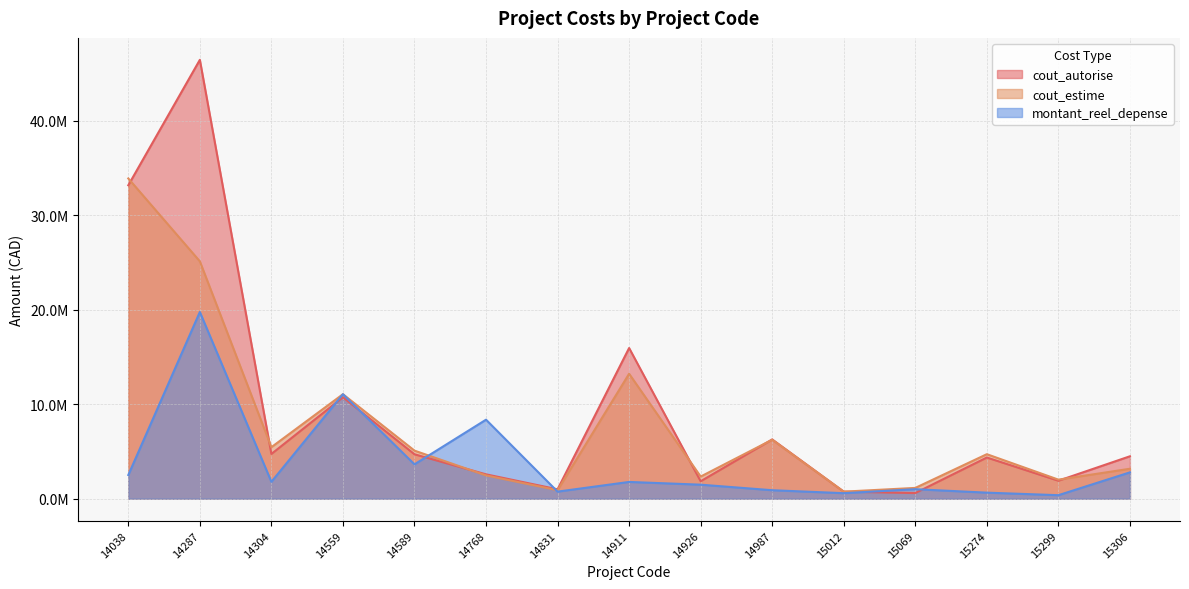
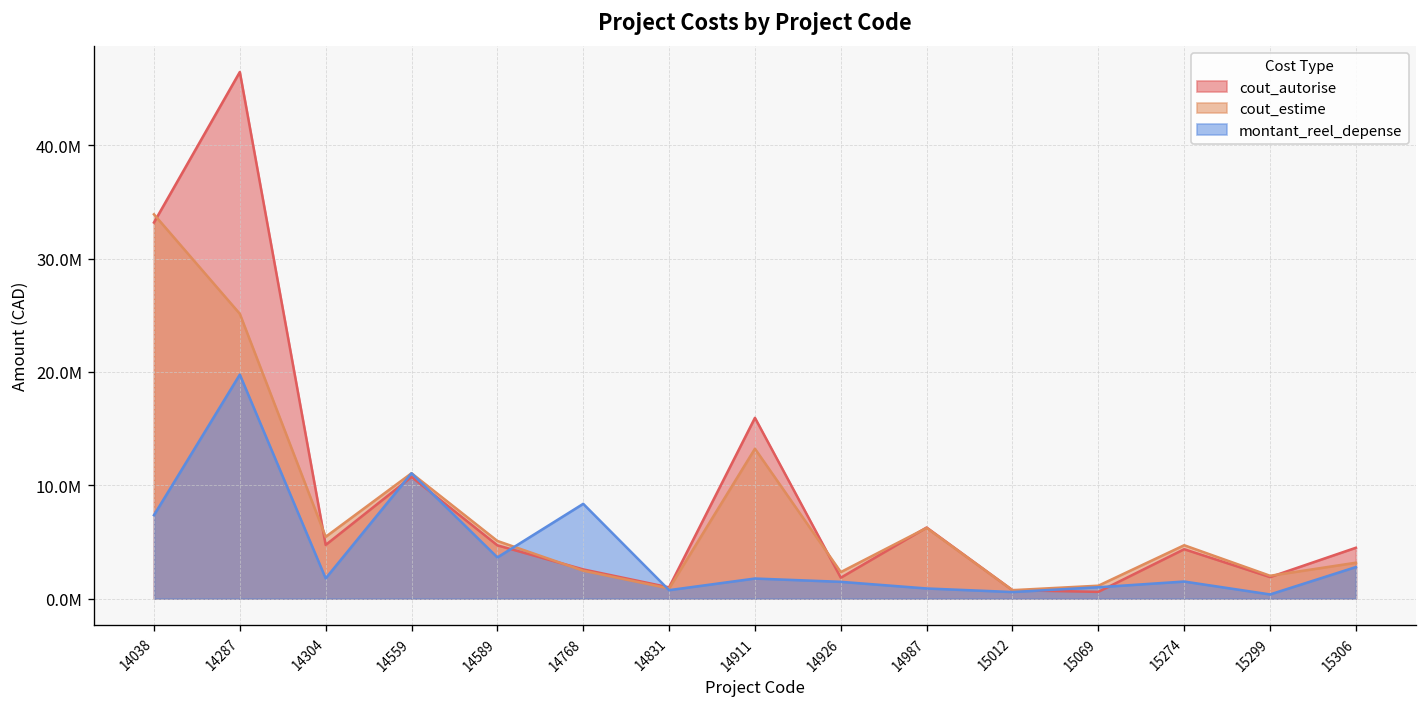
  {
    "montant_reel_depense": {
-     "14038": 3000000,
+     "14038": 7000000,
      "14287": 20000000,
      "14304": 2000000,
      "14589": 4000000,
      "14768": 8000000,
      "14911": 2000000,
      "14926": 1000000,
      "14987": 1000000,
-     "15274": 1000000,
+     "15274": 2000000,
      "15299": 0,
      "15306": 3000000
    }
  }
